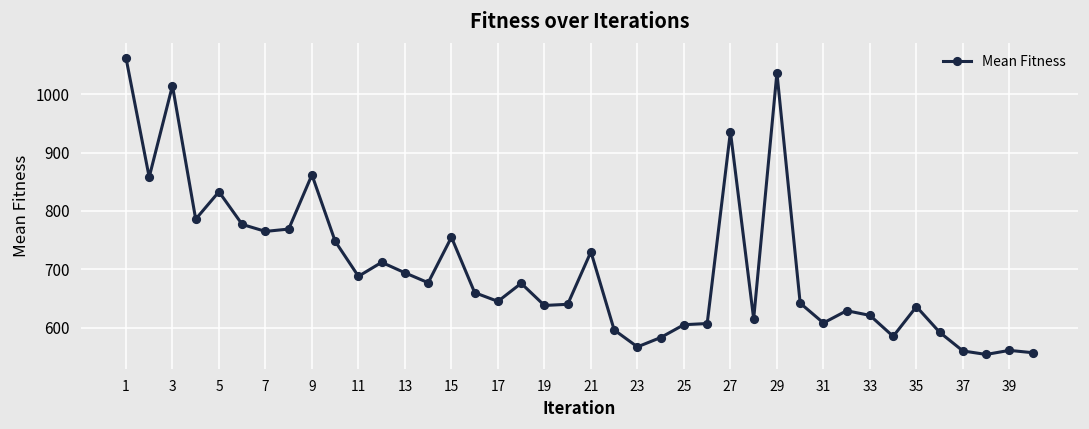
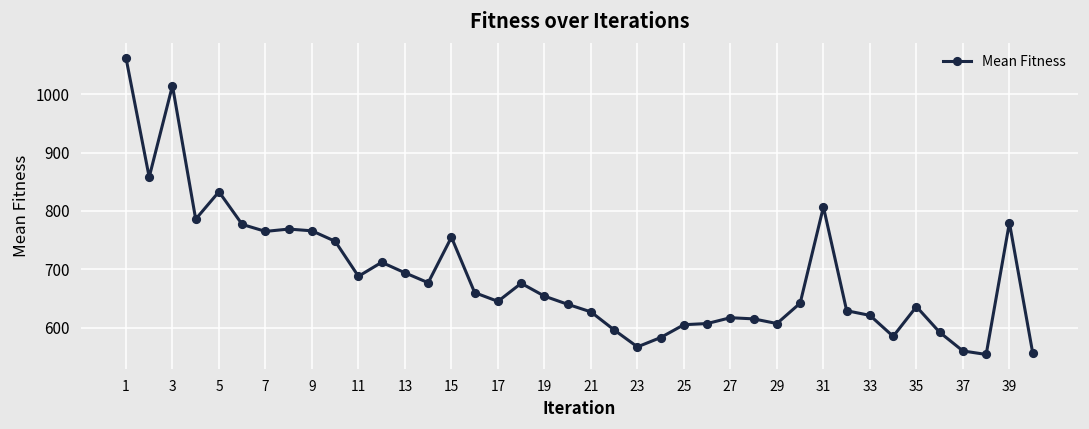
  {
    "1": 1060,
    "3": 1020,
    "5": 830,
    "7": 770,
-   "9": 860,
+   "9": 770,
    "11": 690,
    "13": 690,
    "15": 760,
    "17": 650,
-   "19": 640,
-   "21": 730,
+   "19": 650,
+   "21": 630,
    "23": 570,
    "25": 610,
-   "27": 940,
-   "29": 1040,
-   "31": 610,
+   "27": 620,
+   "29": 610,
+   "31": 810,
    "33": 620,
    "35": 640,
    "37": 560,
-   "39": 560
+   "39": 780
  }
